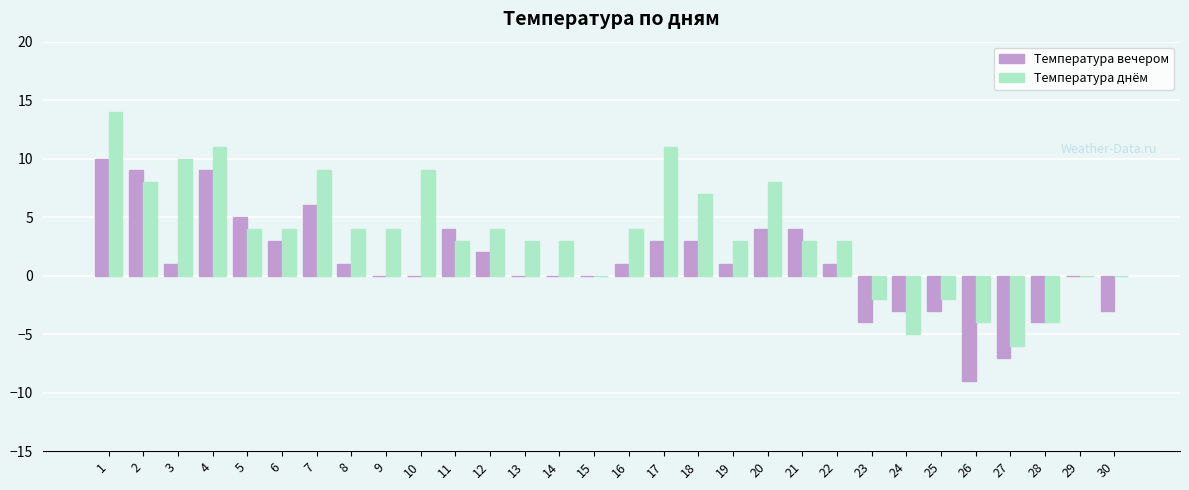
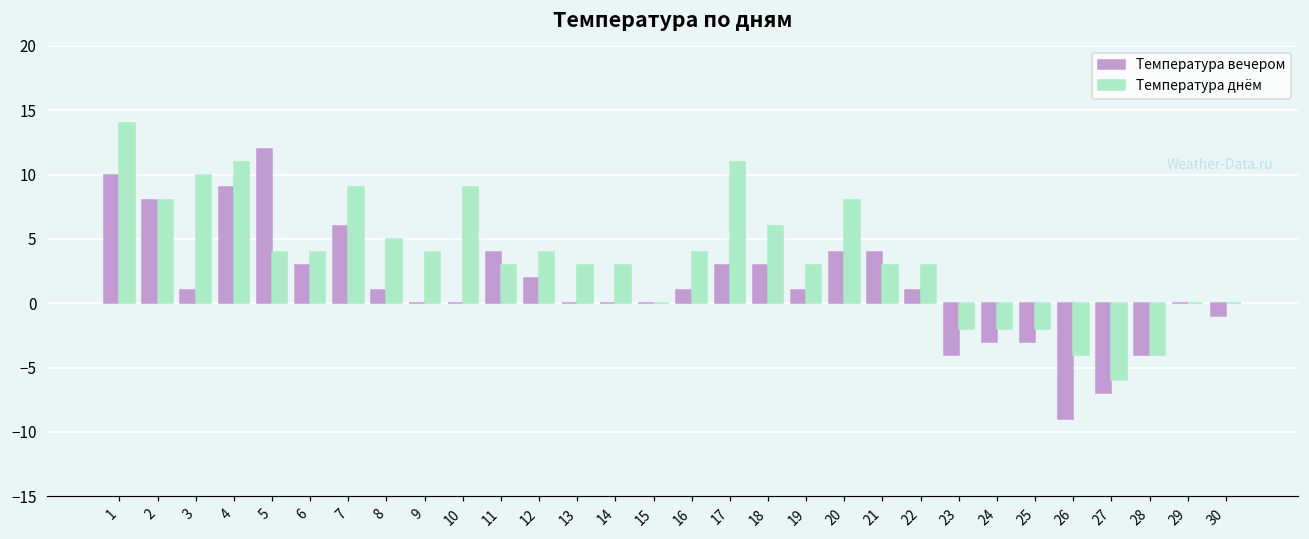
  {
    "Температура вечером": {
      "1": 10,
-     "2": 9,
+     "2": 8,
      "3": 1,
      "4": 9,
-     "5": 5,
+     "5": 12,
      "6": 3,
      "7": 6,
      "8": 1,
      "9": 0,
      "10": 0,
      "11": 4,
      "12": 2,
      "13": 0,
      "14": 0,
      "15": 0,
      "16": 1,
      "17": 3,
      "18": 3,
      "19": 1,
      "20": 4,
      "21": 4,
      "22": 1,
      "23": -4,
      "24": -3,
      "25": -3,
      "26": -9,
      "27": -7,
      "28": -4,
      "29": 0,
-     "30": -3
+     "30": -1
    },
    "Температура днём": {
      "1": 14,
      "2": 8,
      "3": 10,
      "4": 11,
      "5": 4,
      "6": 4,
      "7": 9,
-     "8": 4,
+     "8": 5,
      "9": 4,
      "10": 9,
      "11": 3,
      "12": 4,
      "13": 3,
      "14": 3,
      "15": 0,
      "16": 4,
      "17": 11,
-     "18": 7,
+     "18": 6,
      "19": 3,
      "20": 8,
      "21": 3,
      "22": 3,
      "23": -2,
-     "24": -5,
+     "24": -2,
      "25": -2,
      "26": -4,
      "27": -6,
      "28": -4,
      "29": 0,
      "30": 0
    }
  }
